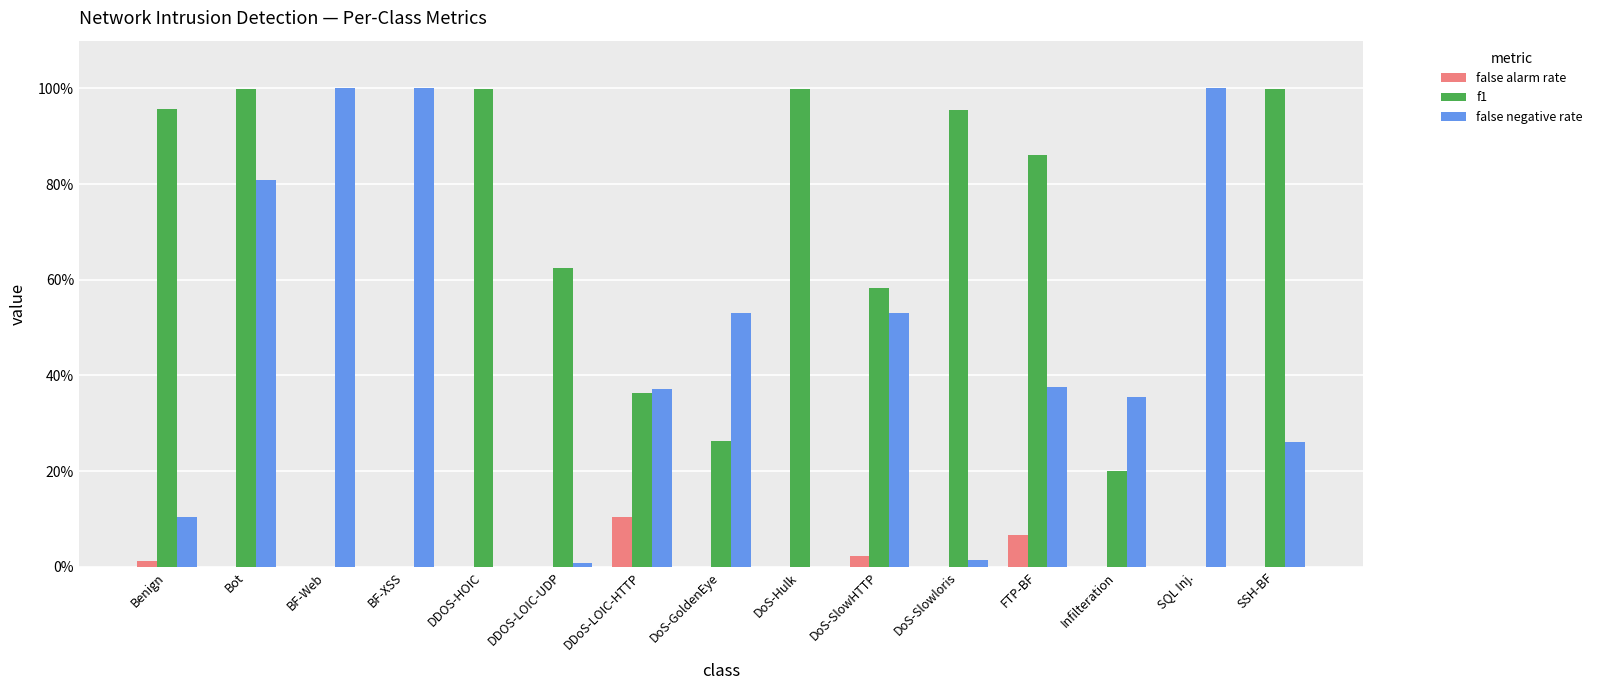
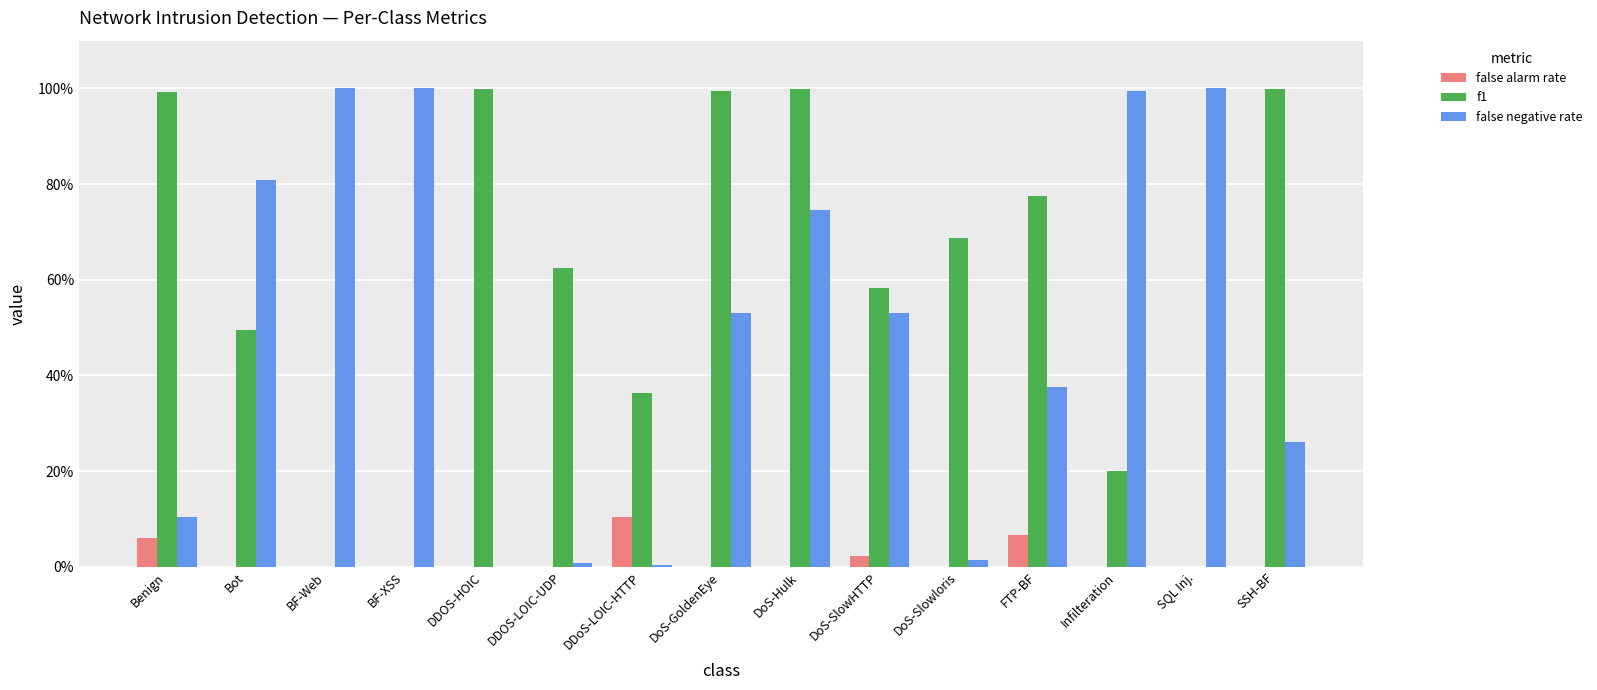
  {
    "false alarm rate": {
-     "Benign": "1%",
+     "Benign": "6%",
      "BF-XSS": "0%",
      "DDoS-LOIC-HTTP": "11%",
      "DoS-SlowHTTP": "2%",
      "FTP-BF": "7%",
      "SQL Inj.": "0%"
    },
    "f1": {
-     "Benign": "96%",
-     "Bot": "100%",
+     "Benign": "99%",
+     "Bot": "50%",
      "BF-Web": "0%",
      "BF-XSS": "0%",
      "DDOS-HOIC": "100%",
      "DDOS-LOIC-UDP": "63%",
      "DDoS-LOIC-HTTP": "36%",
-     "DoS-GoldenEye": "26%",
+     "DoS-GoldenEye": "100%",
      "DoS-Hulk": "100%",
      "DoS-SlowHTTP": "58%",
-     "DoS-Slowloris": "95%",
-     "FTP-BF": "86%",
+     "DoS-Slowloris": "69%",
+     "FTP-BF": "77%",
      "Infilteration": "20%",
      "SQL Inj.": "0%",
      "SSH-BF": "100%"
    },
    "false negative rate": {
      "Benign": "10%",
      "Bot": "81%",
      "BF-Web": "100%",
      "BF-XSS": "100%",
      "DDOS-LOIC-UDP": "1%",
-     "DDoS-LOIC-HTTP": "37%",
+     "DDoS-LOIC-HTTP": "0%",
      "DoS-GoldenEye": "53%",
-     "DoS-Hulk": "0%",
+     "DoS-Hulk": "75%",
      "DoS-SlowHTTP": "53%",
      "DoS-Slowloris": "1%",
      "FTP-BF": "38%",
-     "Infilteration": "35%",
+     "Infilteration": "99%",
      "SQL Inj.": "100%",
      "SSH-BF": "26%"
    }
  }
